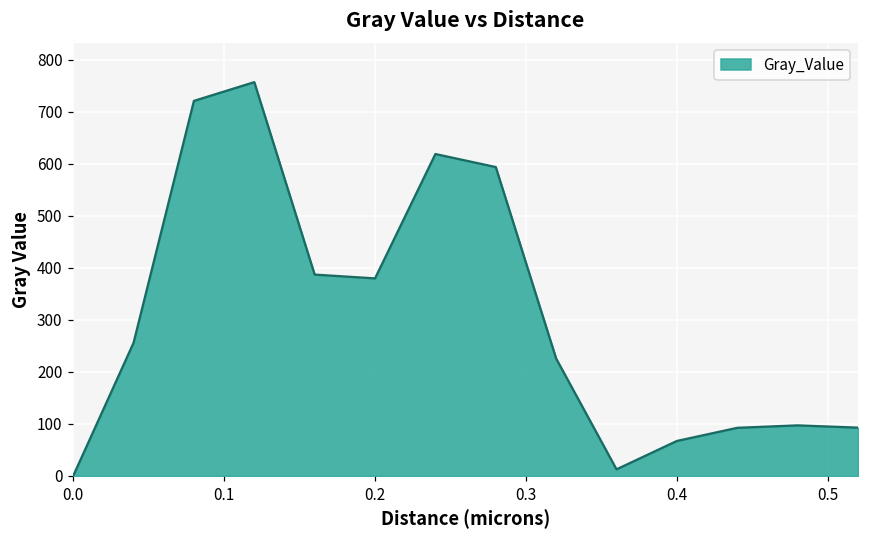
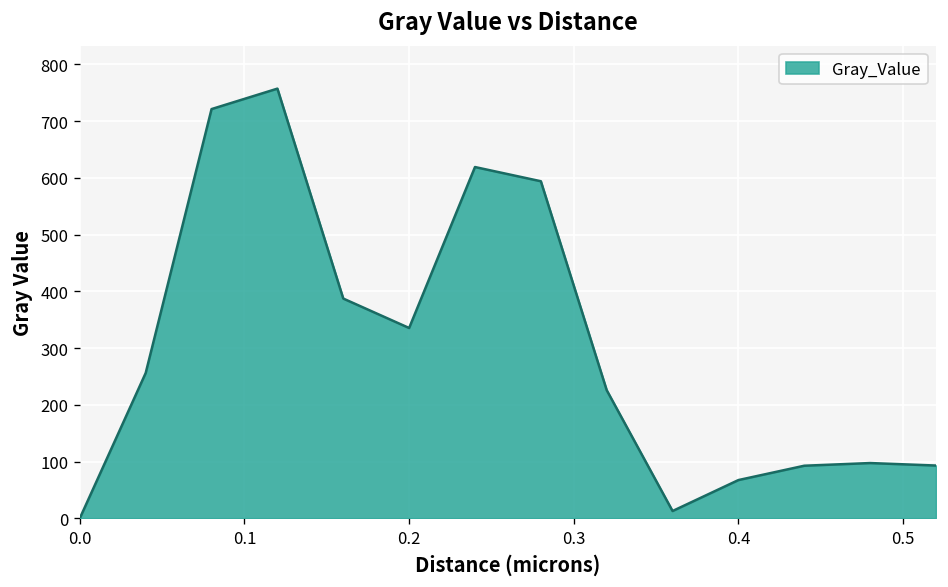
  {
    "0.0": 0,
-   "0.2": 380,
+   "0.2": 340,
    "0.4": 70
  }
